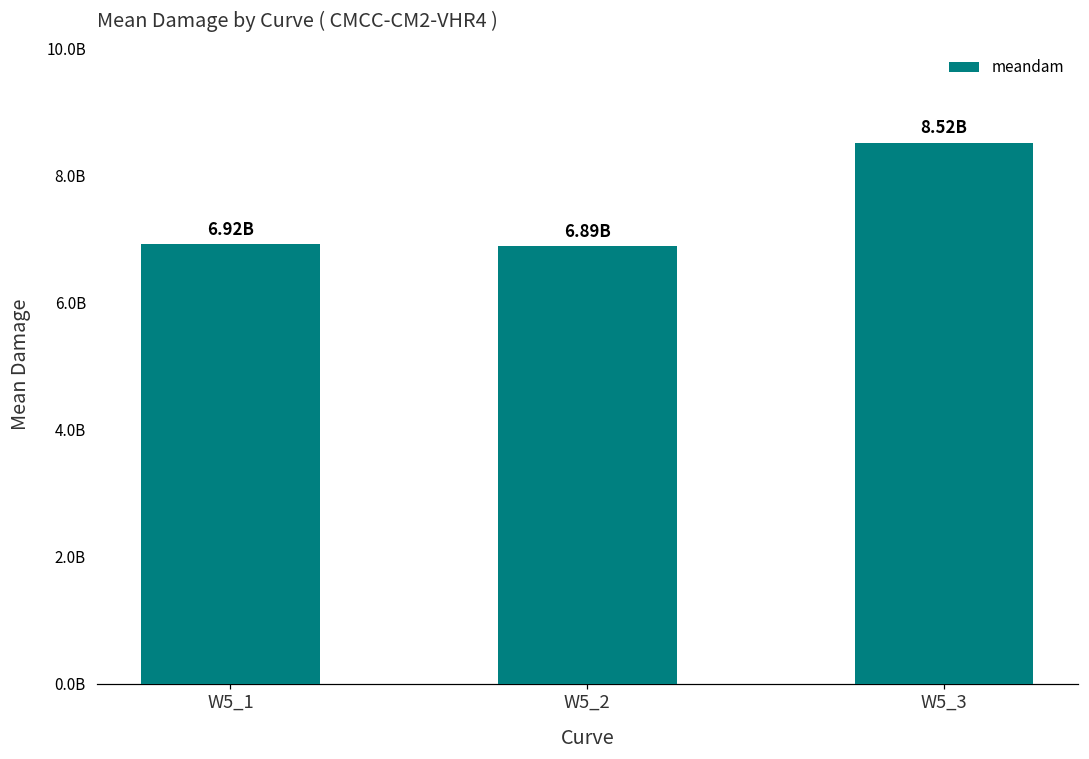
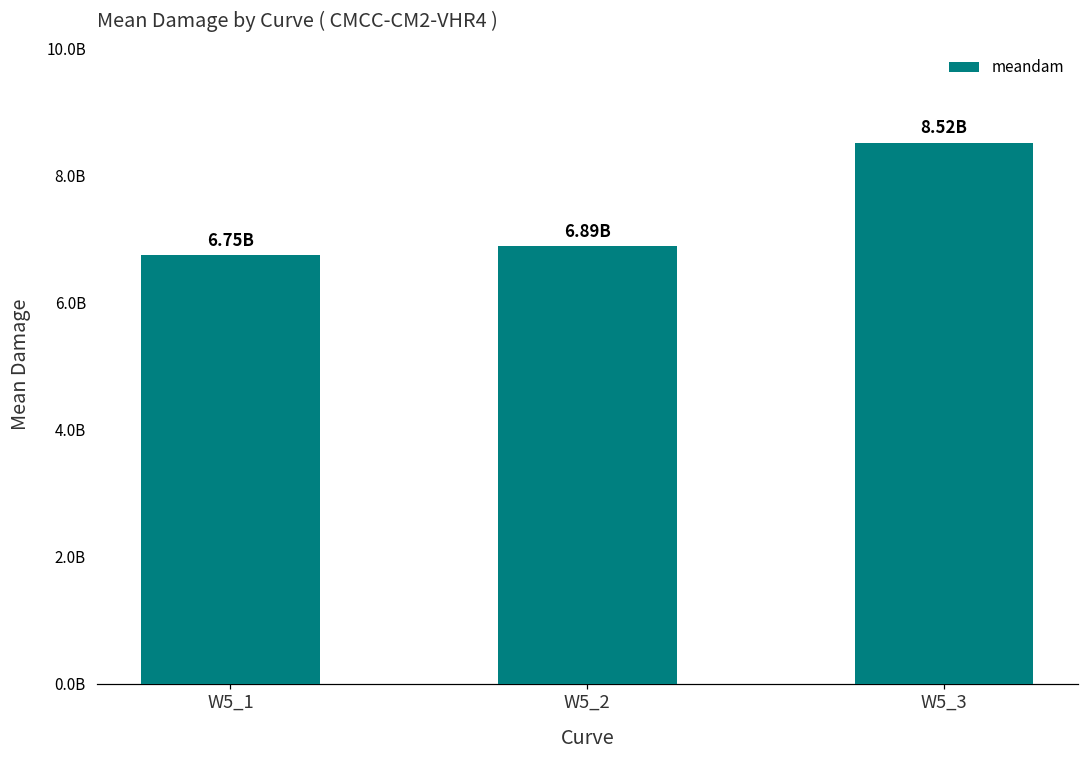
  {
-   "W5_1": "6.92B",
+   "W5_1": "6.75B",
    "W5_2": "6.89B",
    "W5_3": "8.52B"
  }
